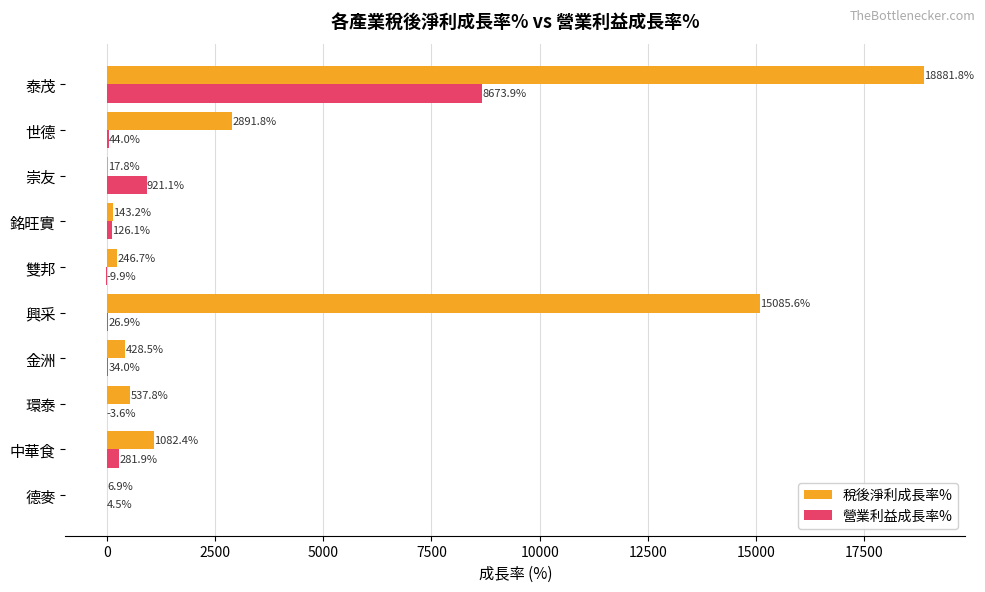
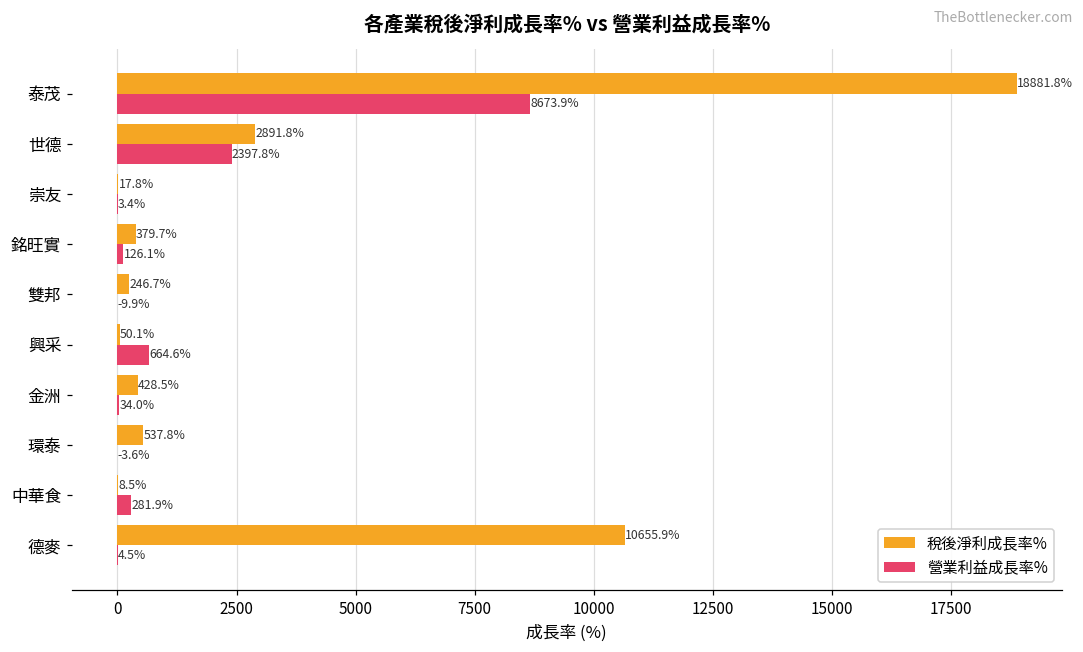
  {
    "稅後淨利成長率%": {
      "泰茂": "18881.8%",
      "世德": "2891.8%",
      "崇友": "17.8%",
-     "銘旺實": "143.2%",
+     "銘旺實": "379.7%",
      "雙邦": "246.7%",
-     "興采": "15085.6%",
+     "興采": "50.1%",
      "金洲": "428.5%",
      "環泰": "537.8%",
-     "中華食": "1082.4%",
-     "德麥": "6.9%"
+     "中華食": "8.5%",
+     "德麥": "10655.9%"
    },
    "營業利益成長率%": {
      "泰茂": "8673.9%",
-     "世德": "44.0%",
-     "崇友": "921.1%",
+     "世德": "2397.8%",
+     "崇友": "3.4%",
      "銘旺實": "126.1%",
      "雙邦": "-9.9%",
-     "興采": "26.9%",
+     "興采": "664.6%",
      "金洲": "34.0%",
      "環泰": "-3.6%",
      "中華食": "281.9%",
      "德麥": "4.5%"
    }
  }
